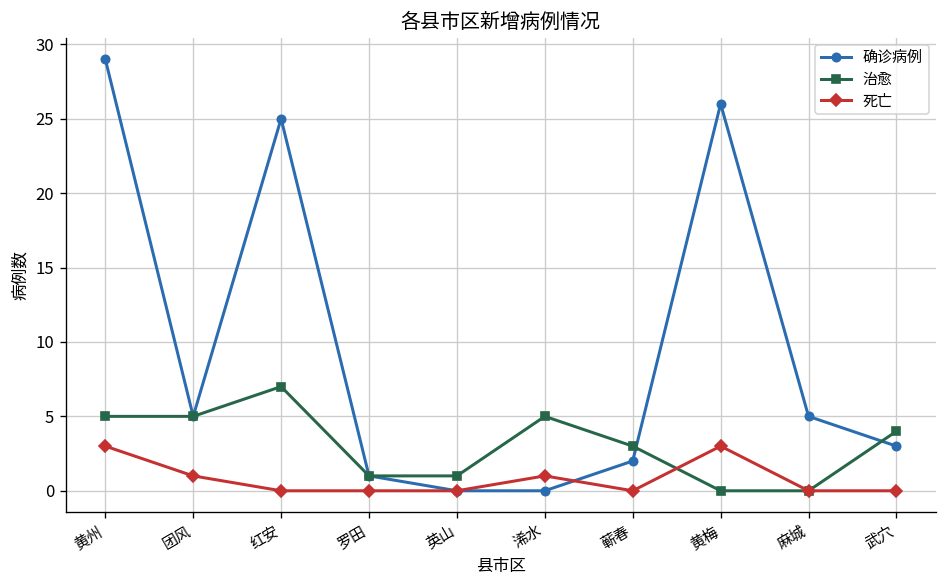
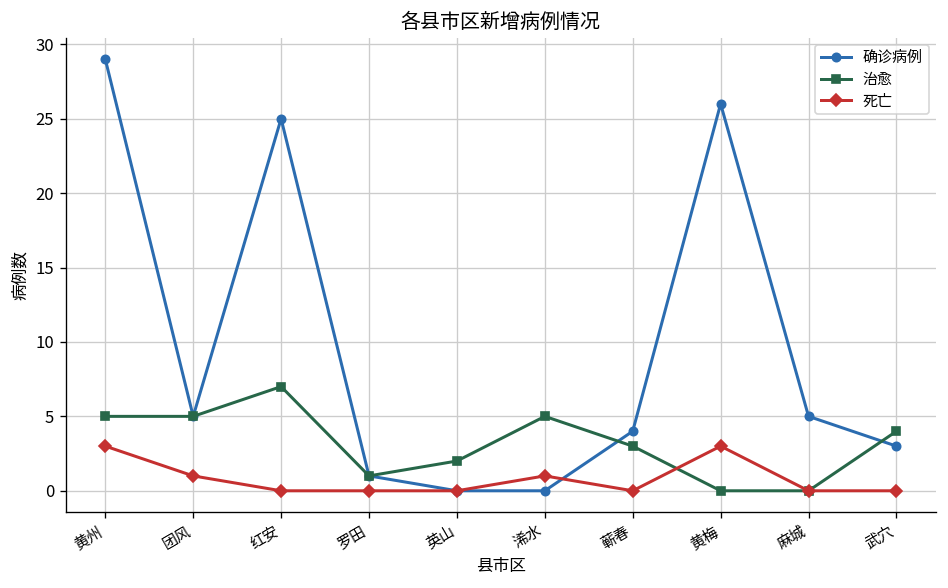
  {
    "确诊病例": {
      "黄州": 29,
      "红安": 25,
      "浠水": 0,
-     "蕲春": 2,
+     "蕲春": 4,
      "黄梅": 26,
      "麻城": 5,
      "武穴": 3
    },
    "治愈": {
      "黄州": 5,
      "红安": 7,
-     "英山": 1,
+     "英山": 2,
      "浠水": 5,
      "蕲春": 3,
      "黄梅": 0,
      "武穴": 4
    },
    "死亡": {
      "黄州": 3,
      "团风": 1,
      "红安": 0,
      "罗田": 0,
      "浠水": 1,
      "蕲春": 0,
      "黄梅": 3,
      "武穴": 0
    }
  }
